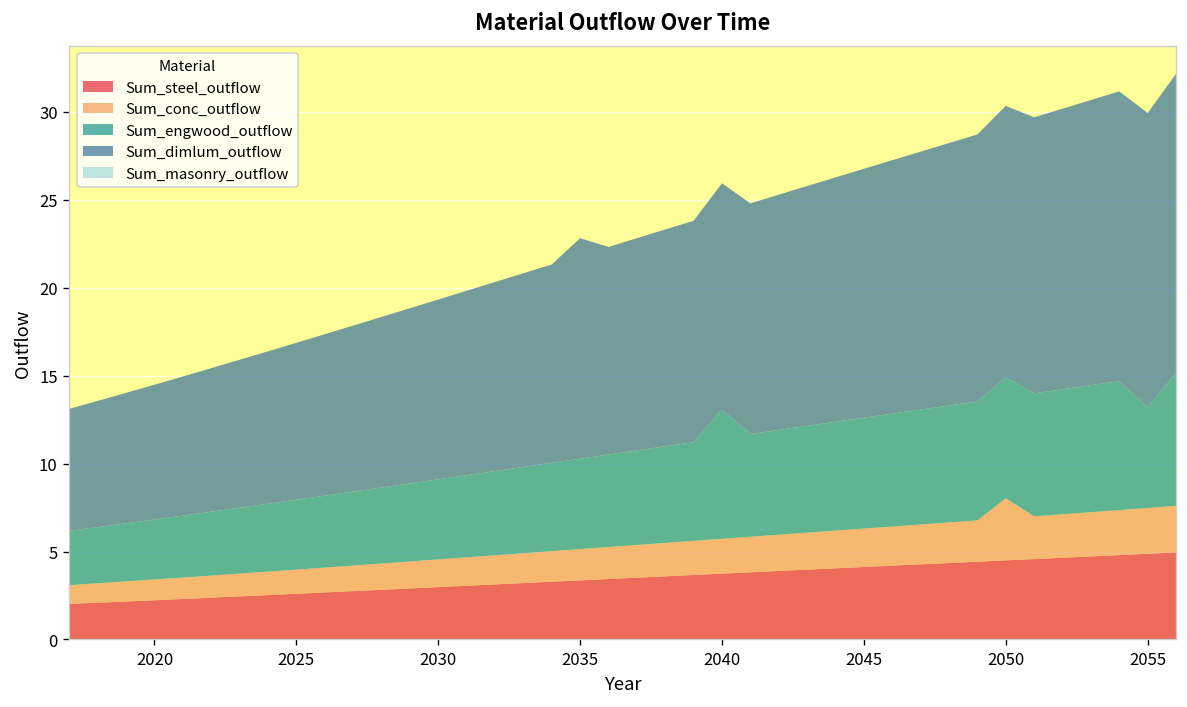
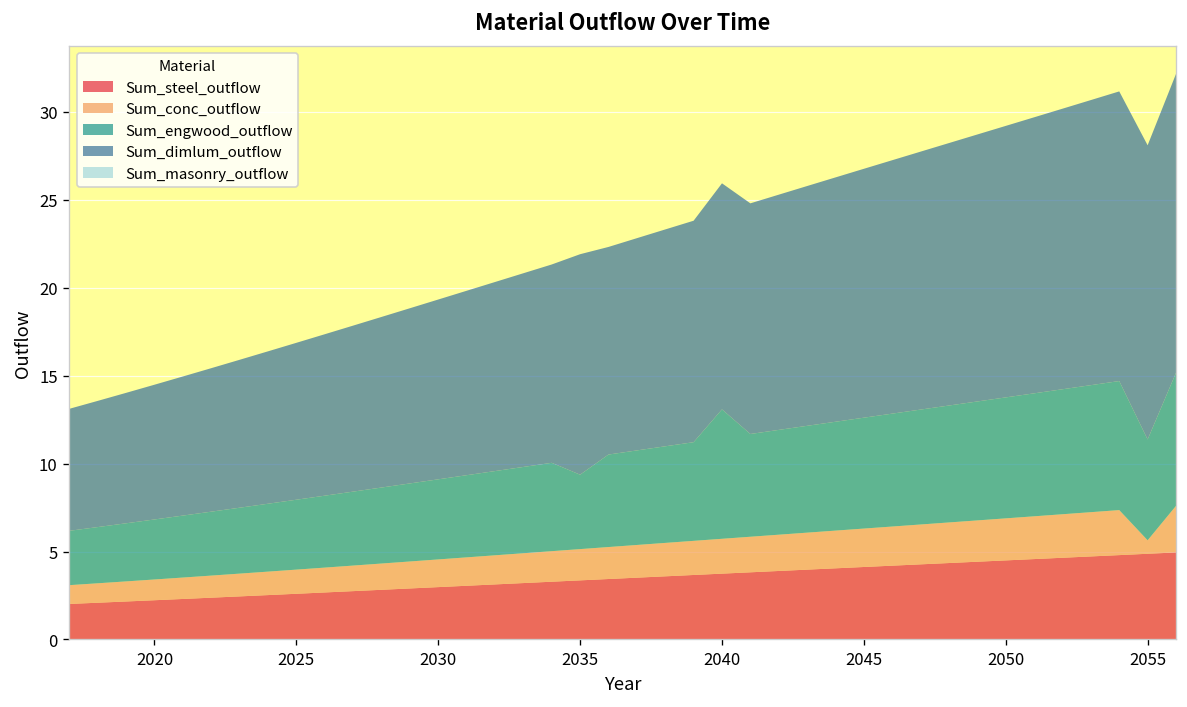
  {
    "Sum_steel_outflow": {
      "2020": 2.2,
      "2025": 2.6,
      "2030": 3.0,
      "2035": 3.4,
      "2040": 3.7,
      "2045": 4.1,
      "2050": 4.5,
      "2055": 4.9
    },
    "Sum_conc_outflow": {
      "2020": 1.2,
      "2025": 1.4,
      "2030": 1.6,
      "2035": 1.8,
      "2040": 2.0,
      "2045": 2.2,
-     "2050": 3.5,
-     "2055": 2.6
+     "2050": 2.4,
+     "2055": 0.8
    },
    "Sum_engwood_outflow": {
      "2020": 3.4,
      "2025": 4.0,
      "2030": 4.6,
-     "2035": 5.1,
+     "2035": 4.2,
      "2040": 7.4,
      "2045": 6.3,
      "2050": 6.9,
      "2055": 5.7
    }
  }
